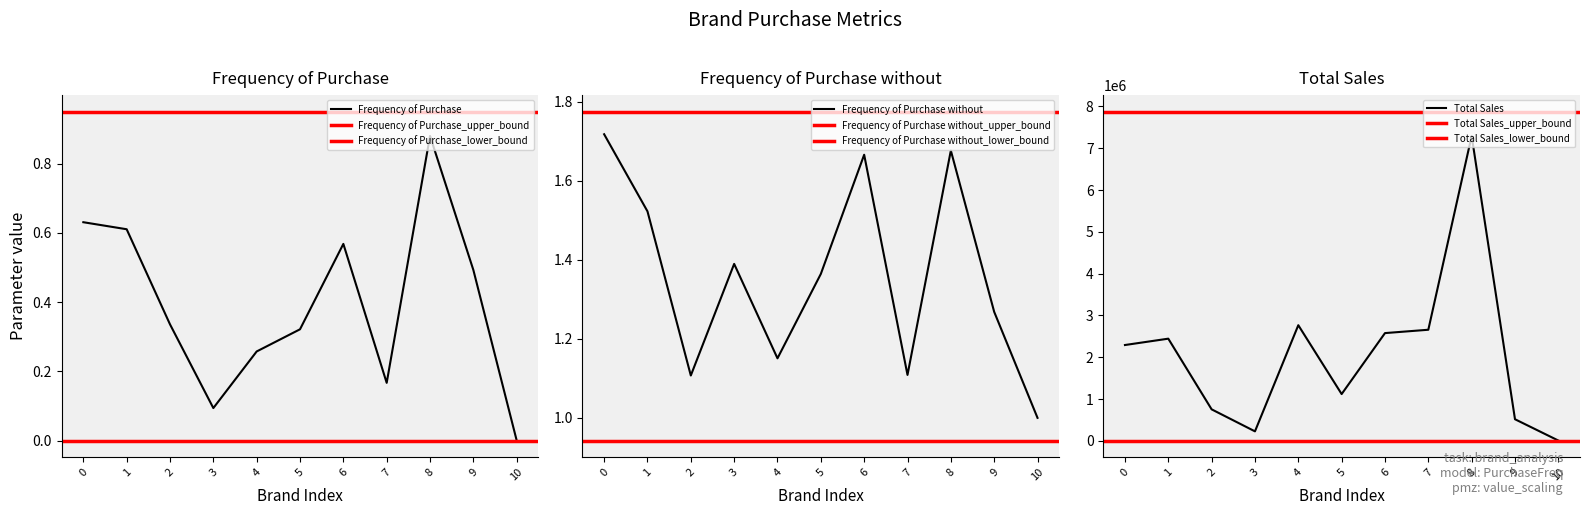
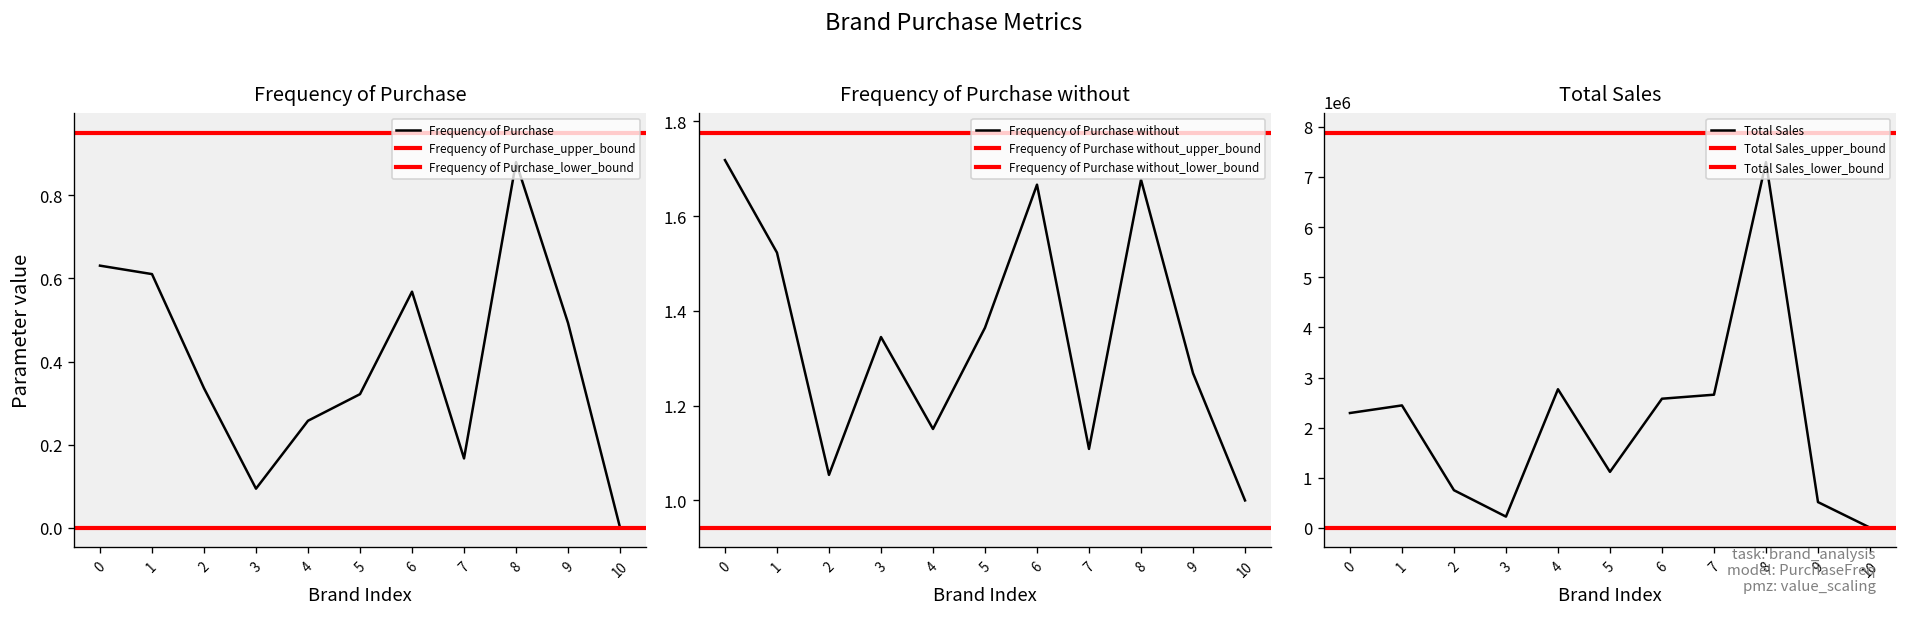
  {
    "Frequency of Purchase": {
      "0": 0.63,
      "1": 0.61,
      "2": 0.34,
      "3": 0.09,
      "4": 0.26,
      "5": 0.32,
      "6": 0.57,
      "7": 0.17,
      "9": 0.49,
      "10": 0.00
    },
    "Frequency of Purchase without": {
      "0": 1.72,
      "1": 1.52,
-     "2": 1.11,
-     "3": 1.39,
+     "2": 1.05,
+     "3": 1.34,
      "4": 1.15,
      "5": 1.36,
      "6": 1.67,
      "7": 1.11,
      "8": 1.68,
      "9": 1.27,
      "10": 1.00
    },
    "Total Sales": {
      "0": 2300000,
      "1": 2400000,
      "2": 800000,
      "3": 200000,
      "4": 2800000,
      "5": 1100000,
      "6": 2600000,
      "7": 2700000,
      "9": 500000,
      "10": 0
    }
  }
